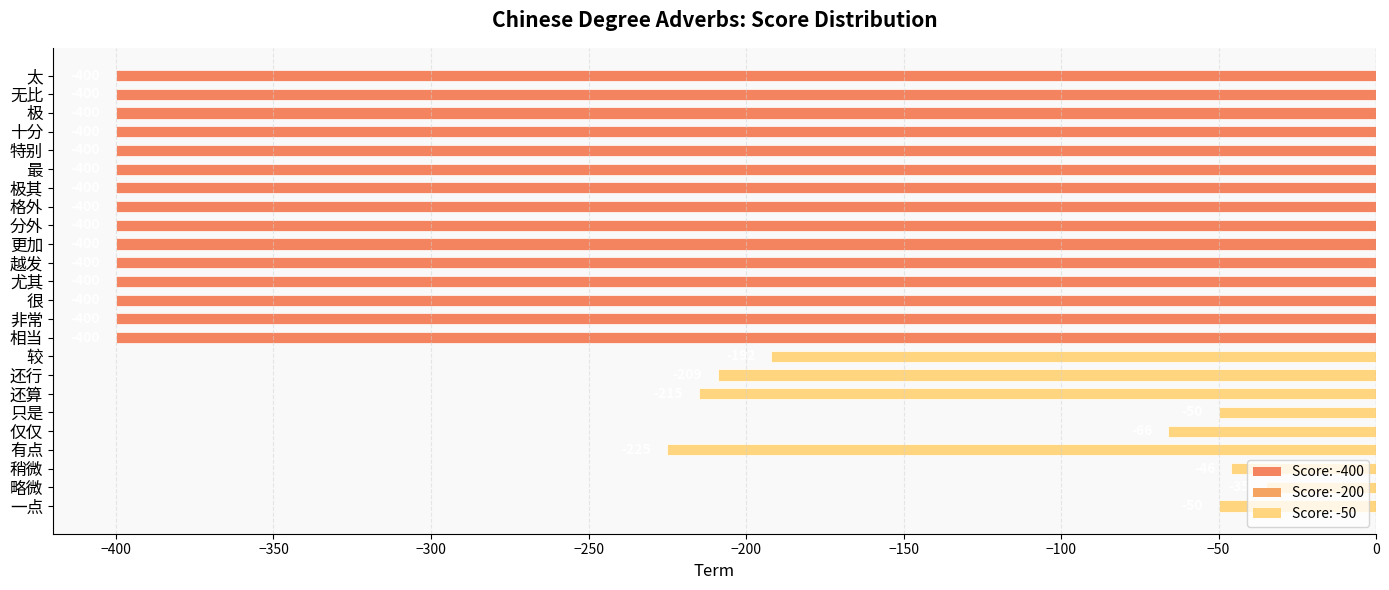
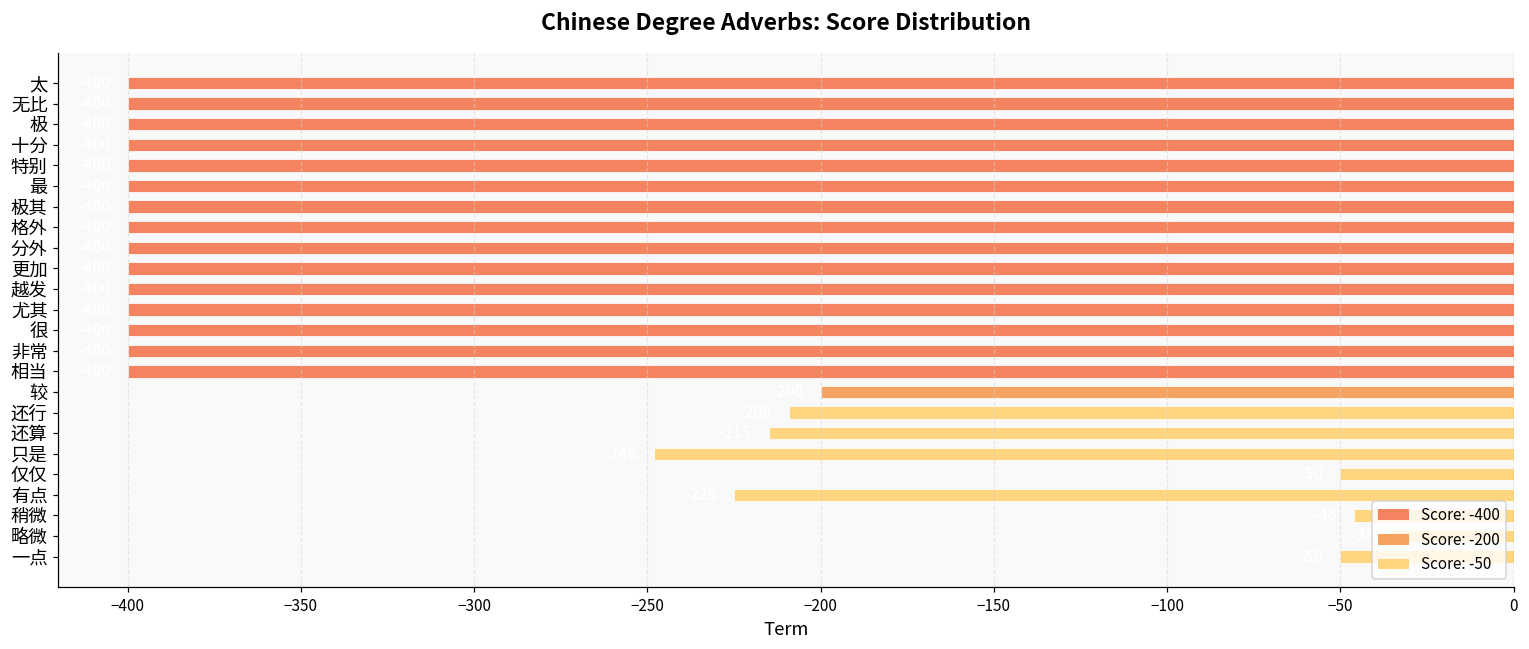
  {
    "太": -400,
    "无比": -400,
    "极": -400,
    "十分": -400,
    "特别": -400,
    "最": -400,
    "极其": -400,
    "格外": -400,
    "分外": -400,
    "更加": -400,
    "越发": -400,
    "尤其": -400,
    "很": -400,
    "非常": -400,
    "相当": -400,
-   "较": -192,
+   "较": -200,
    "还行": -209,
    "还算": -215,
-   "只是": -50,
-   "仅仅": -66,
+   "只是": -248,
+   "仅仅": -50,
    "有点": -225,
    "稍微": -46,
    "一点": -50
  }
